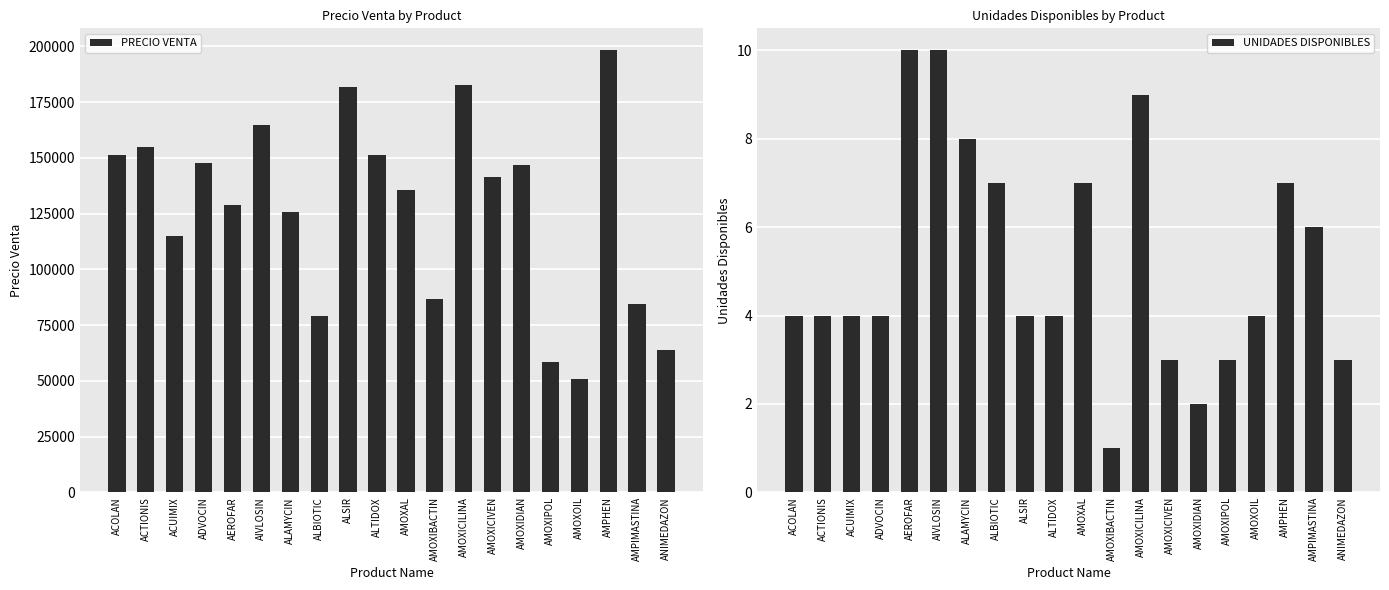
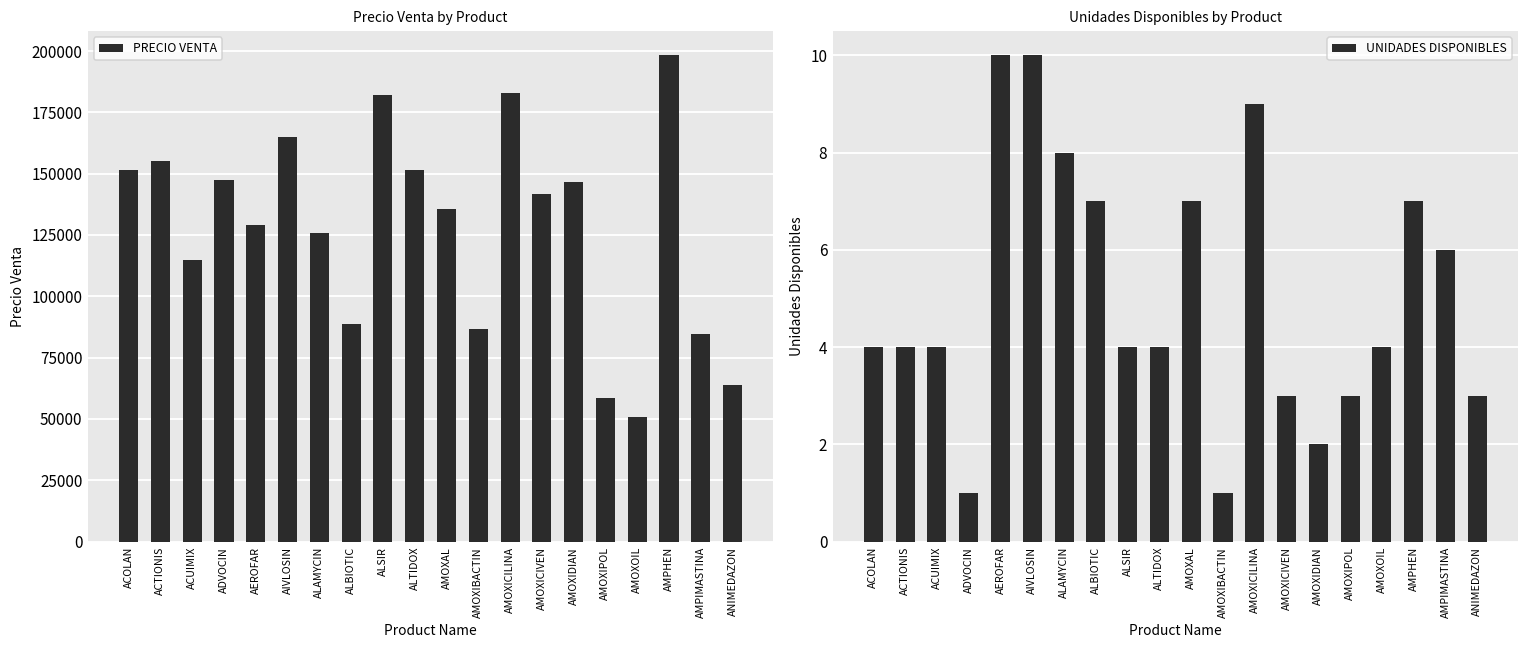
  {
    "Precio Venta by Product": {
      "ACOLAN": 151000,
      "ACTIONIS": 155000,
      "ACUIMIX": 115000,
      "ADVOCIN": 148000,
      "AEROFAR": 129000,
      "AIVLOSIN": 165000,
      "ALAMYCIN": 126000,
-     "ALBIOTIC": 79000,
+     "ALBIOTIC": 89000,
      "ALSIR": 182000,
      "ALTIDOX": 151000,
      "AMOXAL": 136000,
      "AMOXIBACTIN": 87000,
      "AMOXICILINA": 183000,
      "AMOXICIVEN": 142000,
      "AMOXIDIAN": 147000,
      "AMOXIPOL": 59000,
      "AMOXOIL": 51000,
      "AMPHEN": 198000,
      "AMPIMASTINA": 85000,
      "ANIMEDAZON": 64000
    },
    "Unidades Disponibles by Product": {
      "ACOLAN": 4,
      "ACTIONIS": 4,
      "ACUIMIX": 4,
-     "ADVOCIN": 4,
+     "ADVOCIN": 1,
      "AEROFAR": 10,
      "AIVLOSIN": 10,
      "ALAMYCIN": 8,
      "ALBIOTIC": 7,
      "ALSIR": 4,
      "ALTIDOX": 4,
      "AMOXAL": 7,
      "AMOXIBACTIN": 1,
      "AMOXICILINA": 9,
      "AMOXICIVEN": 3,
      "AMOXIDIAN": 2,
      "AMOXIPOL": 3,
      "AMOXOIL": 4,
      "AMPHEN": 7,
      "AMPIMASTINA": 6,
      "ANIMEDAZON": 3
    }
  }
